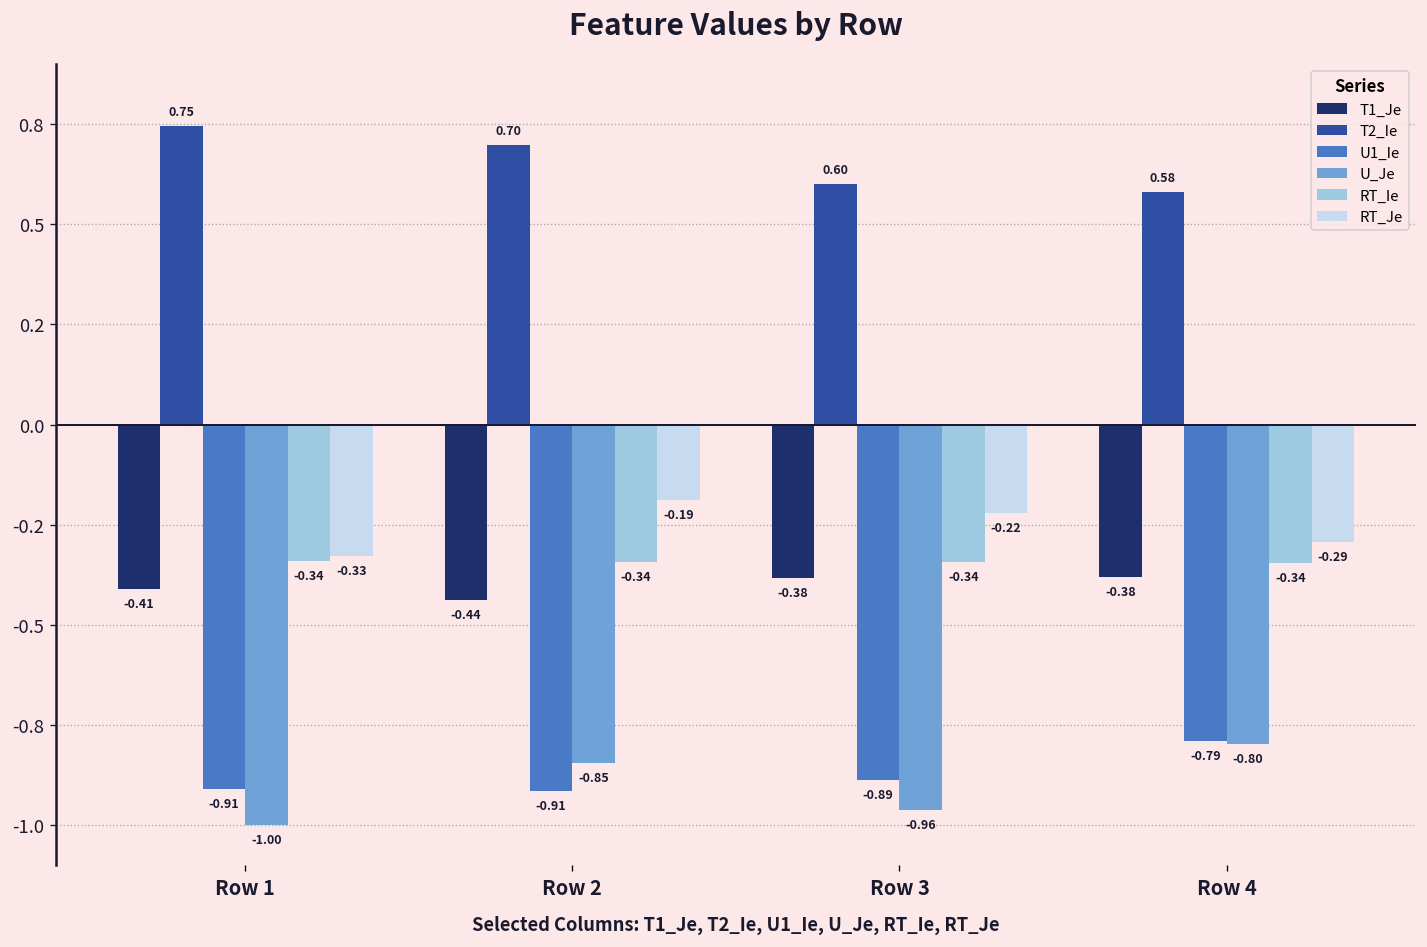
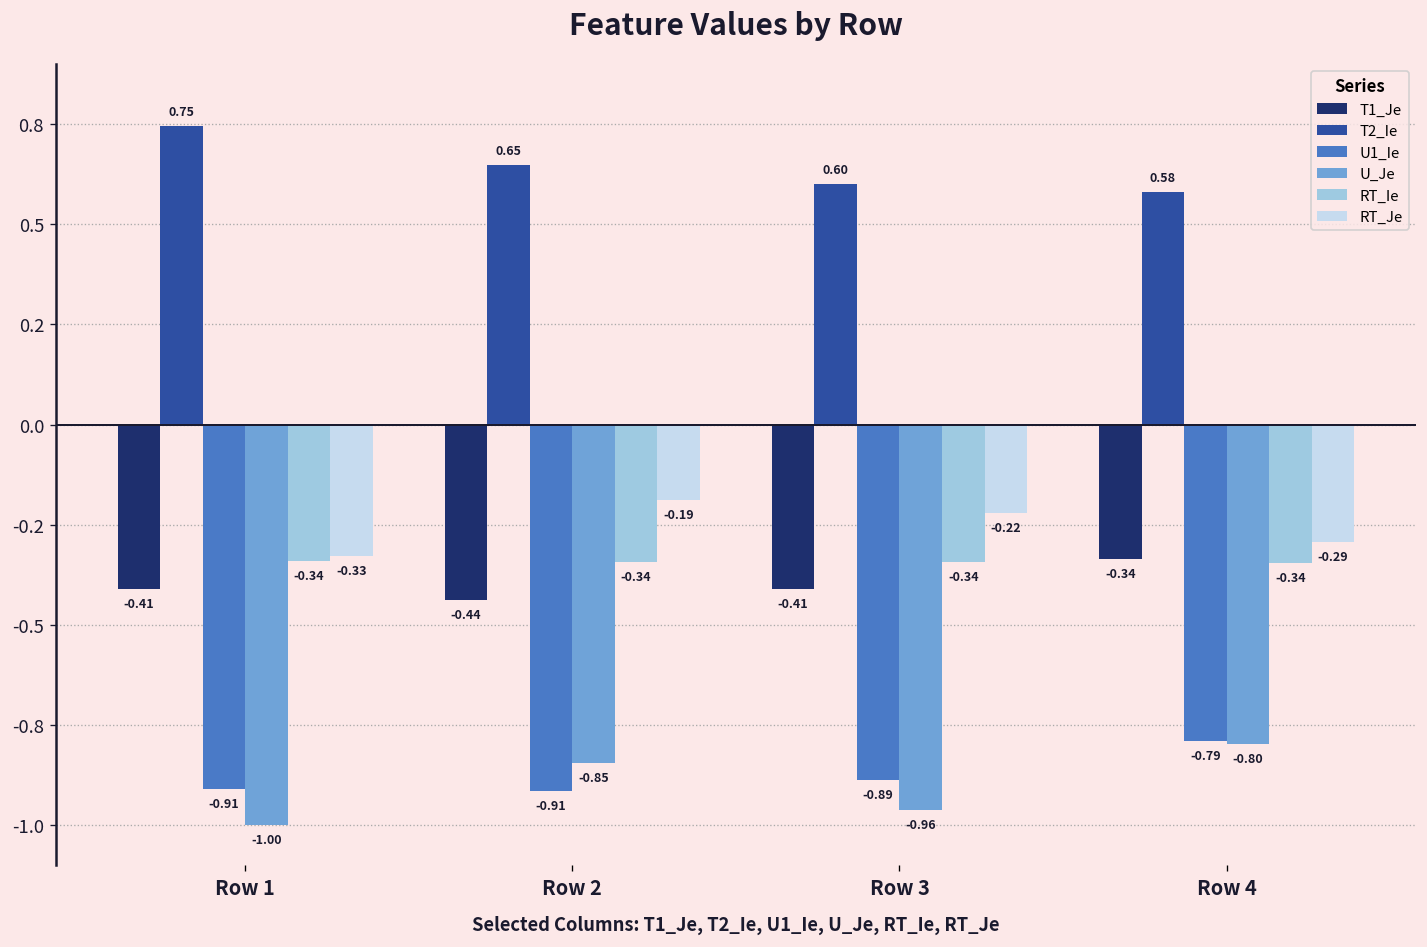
  {
    "T1_Je": {
      "Row 1": -0.41,
      "Row 2": -0.44,
-     "Row 3": -0.38,
-     "Row 4": -0.38
+     "Row 3": -0.41,
+     "Row 4": -0.34
    },
    "T2_Ie": {
      "Row 1": 0.75,
-     "Row 2": 0.70,
+     "Row 2": 0.65,
      "Row 3": 0.60,
      "Row 4": 0.58
    }
  }
